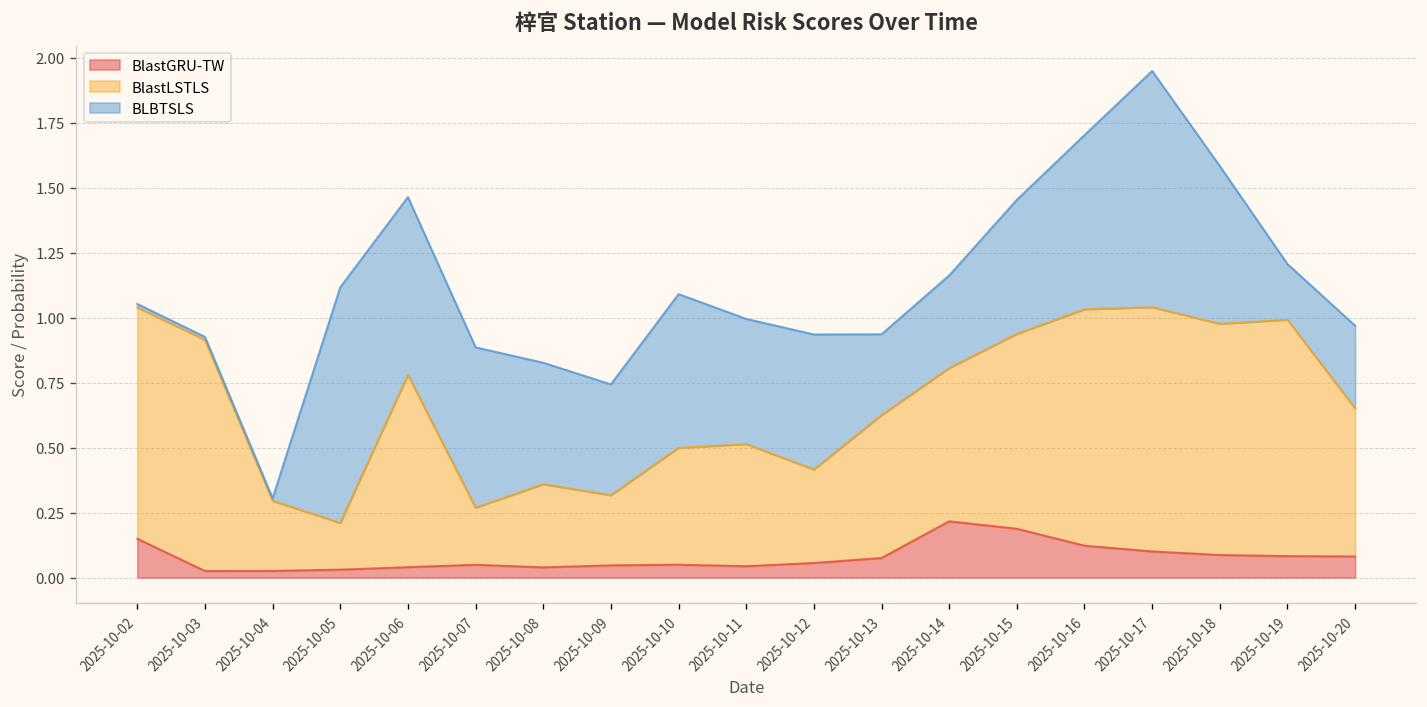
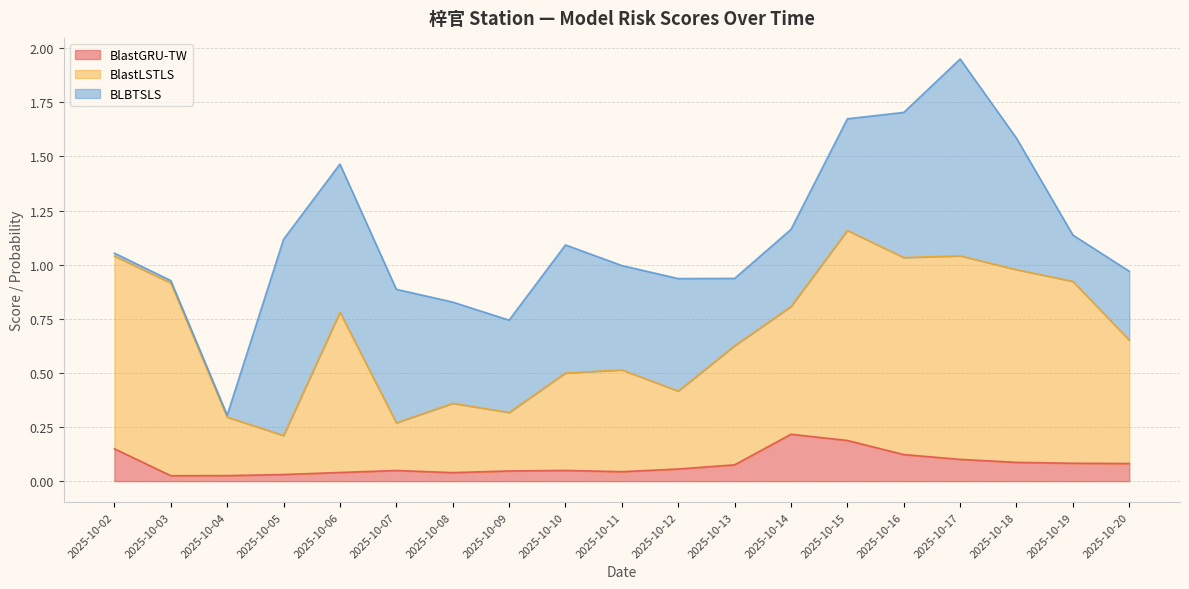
  {
    "BlastGRU-TW": {
      "2025-10-02": 0.15,
      "2025-10-03": 0.03,
      "2025-10-04": 0.03,
      "2025-10-05": 0.03,
      "2025-10-06": 0.04,
      "2025-10-07": 0.05,
      "2025-10-08": 0.04,
      "2025-10-09": 0.05,
      "2025-10-10": 0.05,
      "2025-10-11": 0.04,
      "2025-10-12": 0.06,
      "2025-10-13": 0.08,
      "2025-10-14": 0.22,
      "2025-10-15": 0.19,
      "2025-10-16": 0.12,
      "2025-10-17": 0.10,
      "2025-10-18": 0.09,
      "2025-10-19": 0.08,
      "2025-10-20": 0.08
    },
    "BlastLSTLS": {
      "2025-10-02": 0.89,
      "2025-10-05": 0.18,
      "2025-10-06": 0.74,
      "2025-10-07": 0.22,
      "2025-10-08": 0.32,
      "2025-10-09": 0.27,
      "2025-10-10": 0.45,
      "2025-10-11": 0.47,
      "2025-10-12": 0.36,
      "2025-10-13": 0.55,
      "2025-10-14": 0.59,
-     "2025-10-15": 0.75,
+     "2025-10-15": 0.97,
      "2025-10-16": 0.91,
      "2025-10-17": 0.94,
      "2025-10-18": 0.89,
-     "2025-10-19": 0.91,
+     "2025-10-19": 0.84,
      "2025-10-20": 0.57
    },
    "BLBTSLS": {
      "2025-10-02": 0.01,
      "2025-10-05": 0.91,
      "2025-10-06": 0.68,
      "2025-10-07": 0.62,
      "2025-10-08": 0.47,
      "2025-10-09": 0.43,
      "2025-10-10": 0.59,
      "2025-10-11": 0.48,
      "2025-10-12": 0.52,
      "2025-10-13": 0.31,
      "2025-10-14": 0.36,
      "2025-10-15": 0.52,
      "2025-10-16": 0.67,
      "2025-10-17": 0.91,
      "2025-10-18": 0.61,
      "2025-10-19": 0.21,
      "2025-10-20": 0.32
    }
  }
